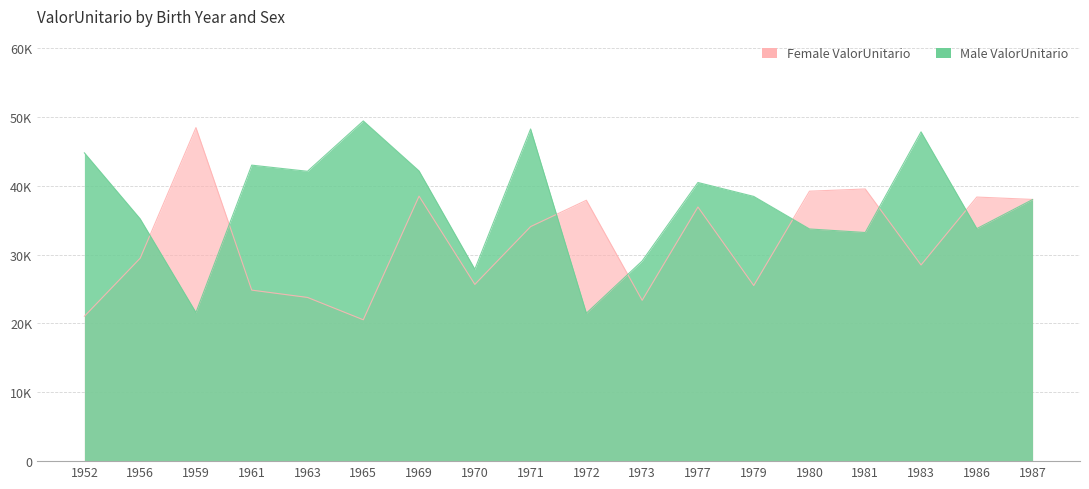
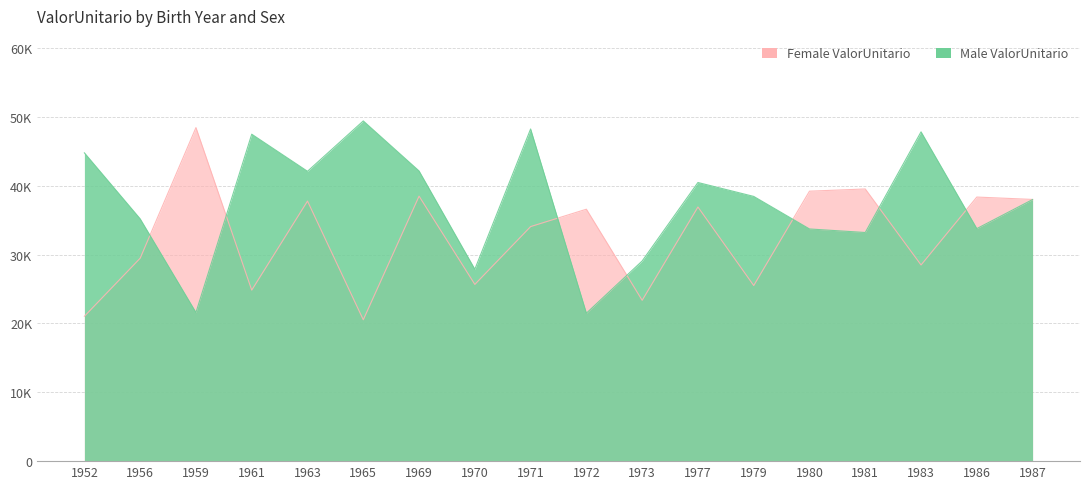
  {
    "Female ValorUnitario": {
      "1952": 21000,
      "1956": 29000,
      "1959": 48000,
      "1961": 25000,
-     "1963": 24000,
+     "1963": 38000,
      "1965": 21000,
      "1969": 38000,
      "1970": 26000,
      "1971": 34000,
-     "1972": 38000,
+     "1972": 37000,
      "1973": 23000,
      "1977": 37000,
      "1979": 26000,
      "1980": 39000,
      "1981": 40000,
      "1983": 28000,
      "1986": 38000
    },
    "Male ValorUnitario": {
      "1952": 45000,
      "1956": 35000,
      "1959": 22000,
-     "1961": 43000,
+     "1961": 47000,
      "1963": 42000,
      "1965": 49000,
      "1969": 42000,
      "1970": 28000,
      "1971": 48000,
      "1972": 21000,
      "1973": 29000,
      "1977": 40000,
      "1979": 38000,
      "1980": 34000,
      "1981": 33000,
      "1983": 48000,
      "1986": 34000
    }
  }
